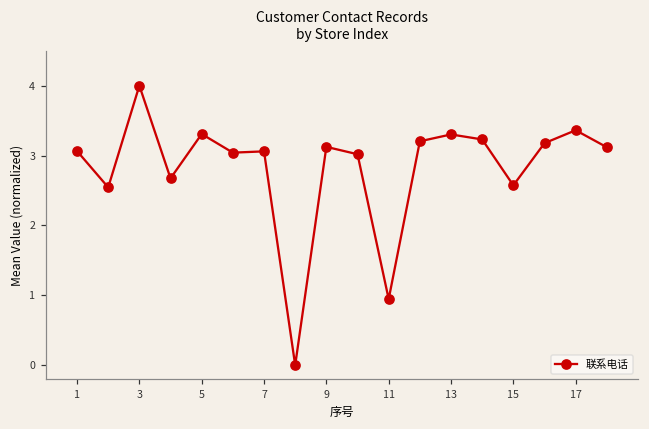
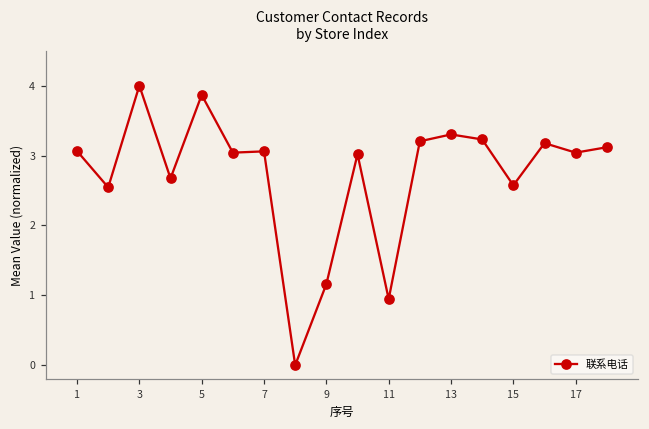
  {
    "1": 3.1,
    "3": 4.0,
-   "5": 3.3,
+   "5": 3.9,
    "7": 3.1,
-   "9": 3.1,
+   "9": 1.2,
    "11": 0.9,
    "13": 3.3,
    "15": 2.6,
-   "17": 3.4
+   "17": 3.0
  }
